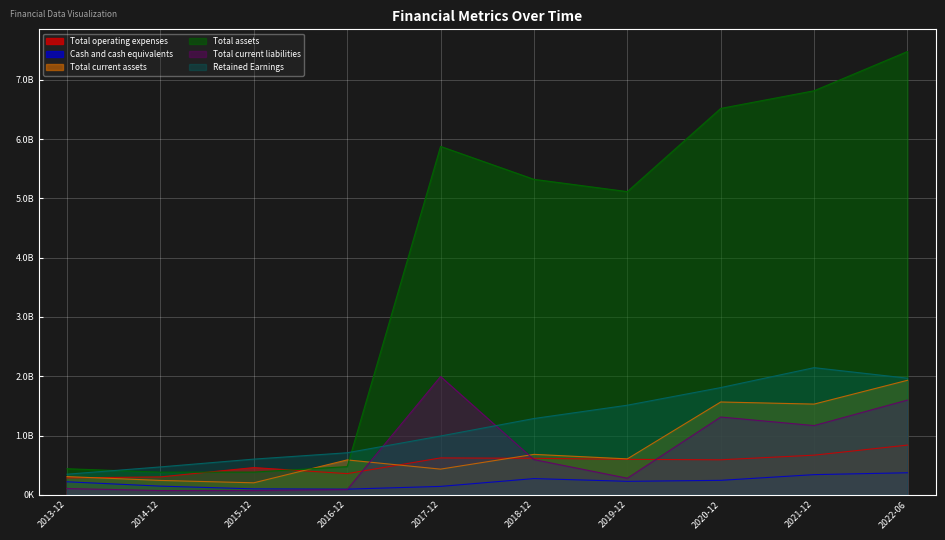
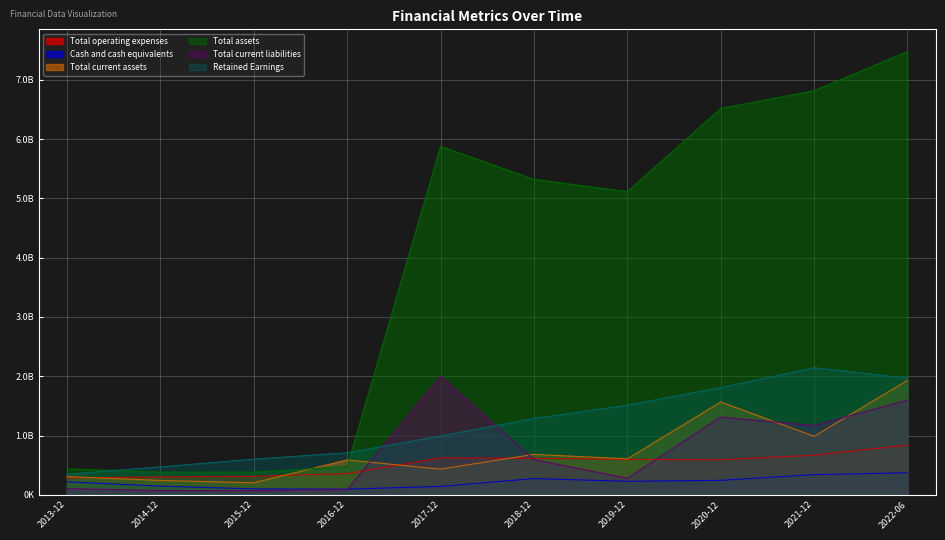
  {
    "Total operating expenses": {
      "2014-12": 300000000,
-     "2015-12": 500000000,
+     "2015-12": 300000000,
      "2016-12": 400000000,
      "2017-12": 600000000,
      "2020-12": 600000000,
      "2021-12": 700000000,
      "2022-06": 800000000
    },
    "Cash and cash equivalents": {
      "2013-12": 200000000,
      "2014-12": 100000000,
      "2017-12": 100000000,
      "2018-12": 300000000,
      "2019-12": 200000000,
      "2020-12": 200000000,
      "2021-12": 300000000,
      "2022-06": 400000000
    },
    "Total current assets": {
      "2014-12": 200000000,
      "2015-12": 200000000,
      "2016-12": 600000000,
      "2017-12": 400000000,
      "2018-12": 700000000,
      "2020-12": 1600000000,
-     "2021-12": 1500000000
+     "2021-12": 1000000000
    },
    "Total assets": {
      "2013-12": 400000000,
      "2014-12": 400000000,
      "2015-12": 400000000,
      "2016-12": 500000000,
      "2017-12": 5900000000,
      "2018-12": 5300000000,
      "2019-12": 5100000000,
      "2020-12": 6500000000,
      "2021-12": 6800000000,
      "2022-06": 7500000000
    },
    "Total current liabilities": {
      "2013-12": 100000000,
      "2014-12": 100000000,
      "2017-12": 2000000000,
      "2019-12": 300000000,
      "2020-12": 1300000000,
      "2021-12": 1200000000,
      "2022-06": 1600000000
    },
    "Retained Earnings": {
      "2014-12": 500000000,
      "2015-12": 600000000,
      "2016-12": 700000000,
      "2017-12": 1000000000,
      "2018-12": 1300000000,
      "2019-12": 1500000000,
      "2020-12": 1800000000,
      "2021-12": 2100000000
    }
  }
